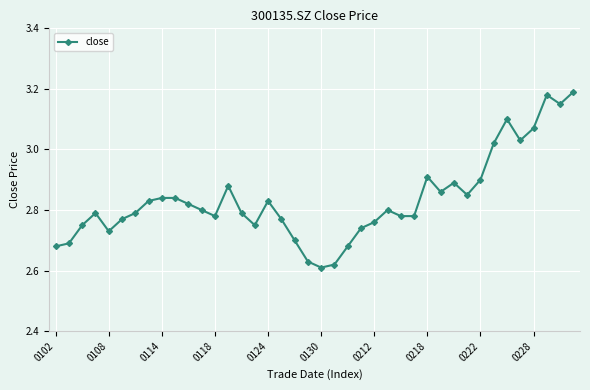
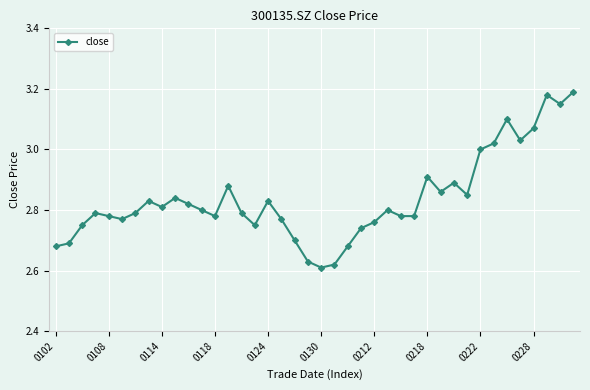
  {
    "0102": 2.68,
-   "0108": 2.73,
-   "0114": 2.84,
+   "0108": 2.78,
+   "0114": 2.81,
    "0118": 2.78,
    "0124": 2.83,
    "0130": 2.61,
    "0212": 2.76,
    "0218": 2.91,
-   "0222": 2.9,
+   "0222": 3.0,
    "0228": 3.07
  }
